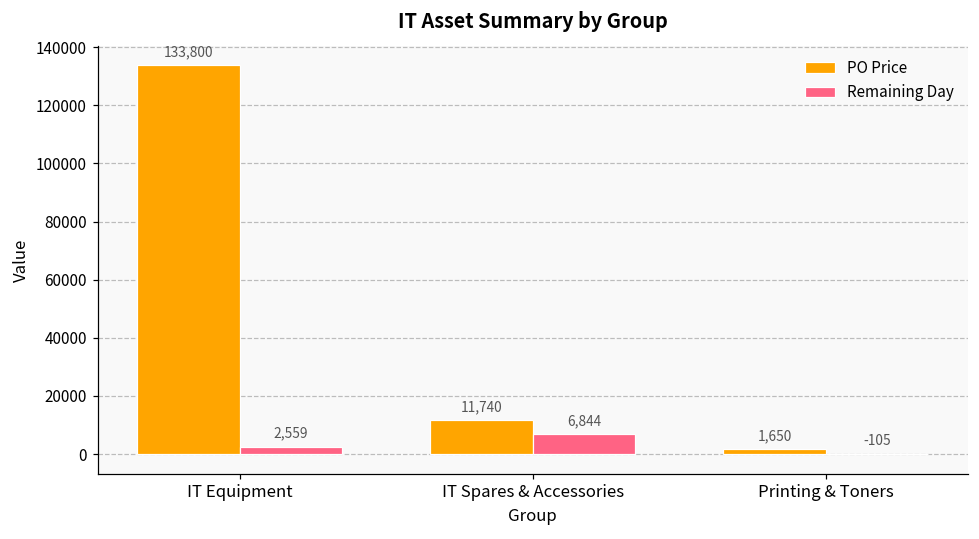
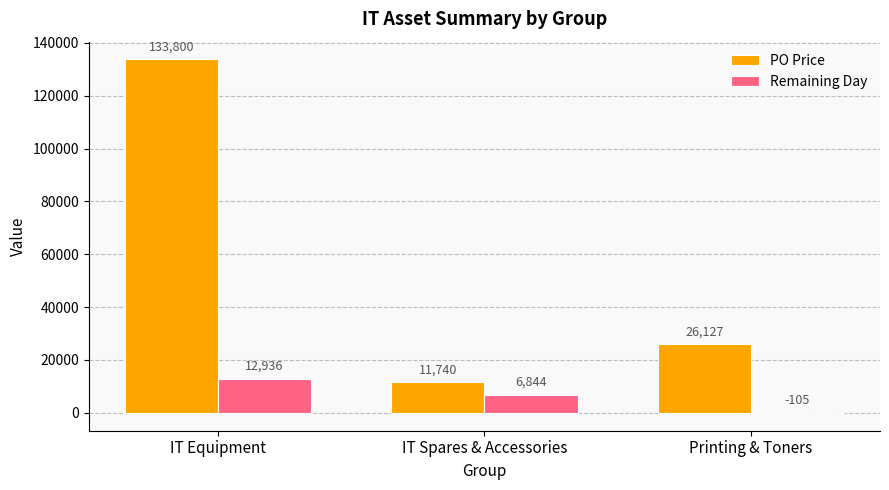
  {
    "PO Price": {
      "IT Equipment": "133,800",
      "IT Spares & Accessories": "11,740",
-     "Printing & Toners": "1,650"
+     "Printing & Toners": "26,127"
    },
    "Remaining Day": {
-     "IT Equipment": "2,559",
+     "IT Equipment": "12,936",
      "IT Spares & Accessories": "6,844",
      "Printing & Toners": "-105"
    }
  }
